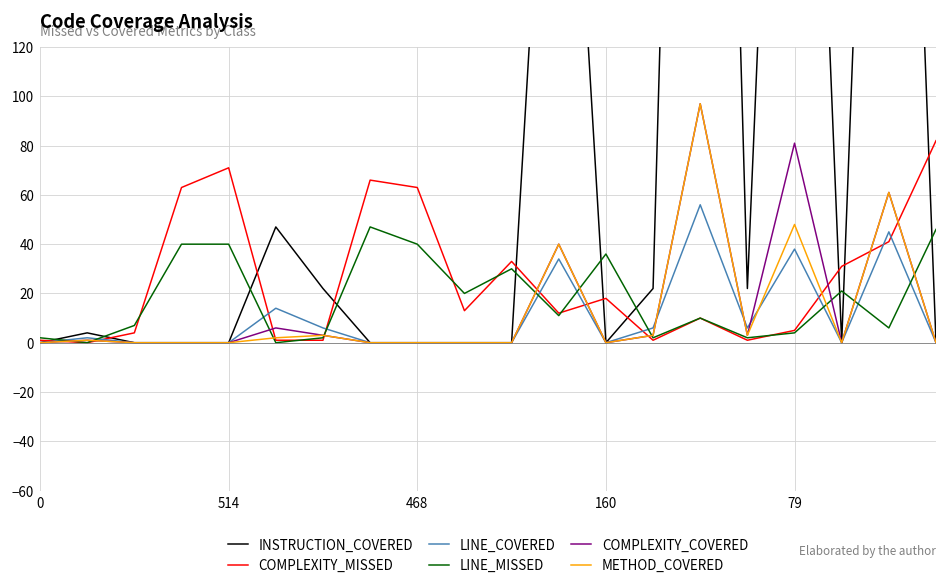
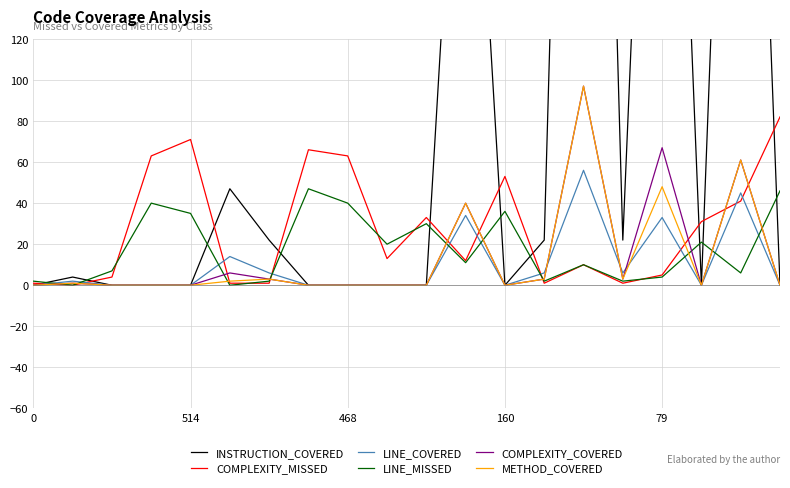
  {
    "COMPLEXITY_MISSED": {
      "514": 71,
      "468": 63,
-     "160": 18
+     "160": 53
    },
    "LINE_COVERED": {
-     "79": 38
+     "79": 33
    },
    "LINE_MISSED": {
-     "514": 40,
+     "514": 35,
      "468": 40,
      "160": 36
    },
    "COMPLEXITY_COVERED": {
-     "79": 81
+     "79": 67
    },
    "METHOD_COVERED": {
      "79": 48
    }
  }
